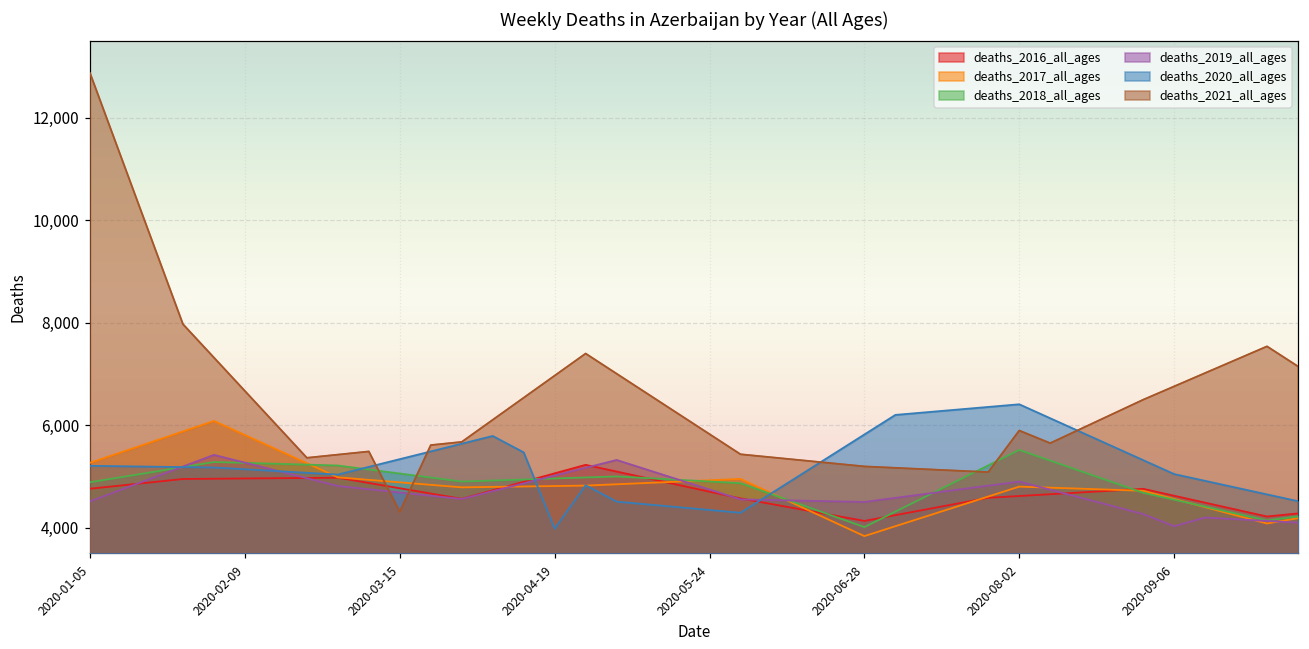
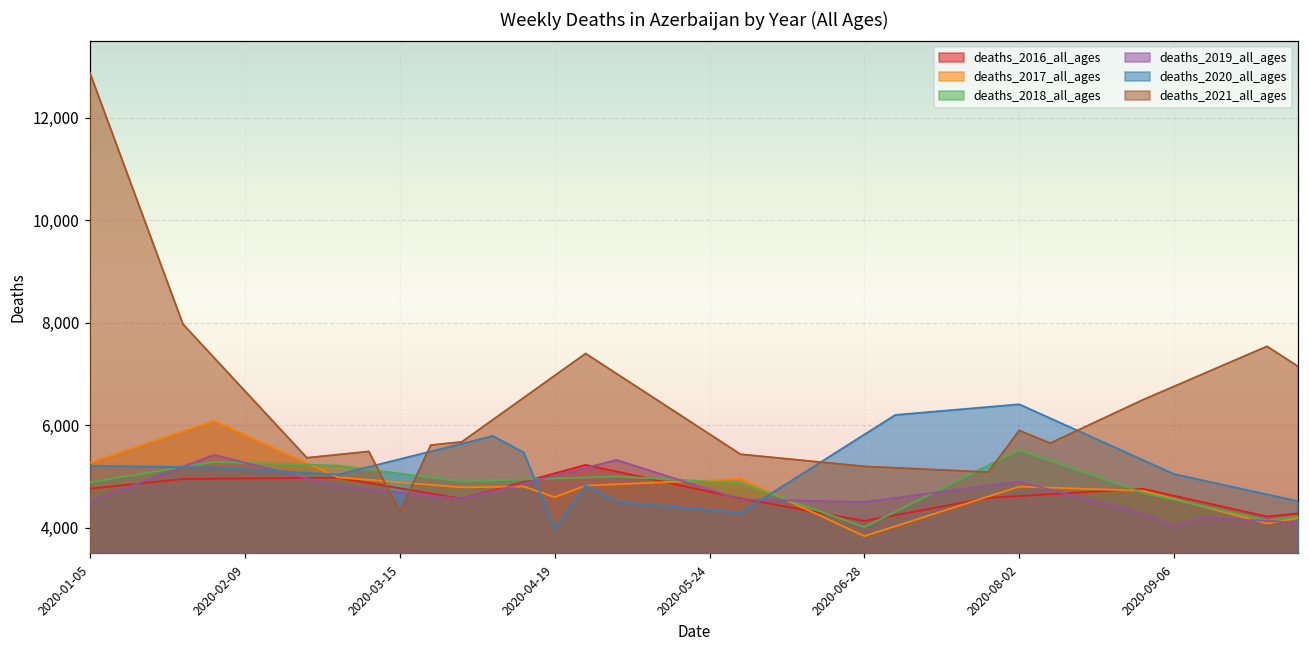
  {
    "deaths_2016_all_ages": {
      "2020-01-05": "4,800",
      "2020-02-09": "5,000",
      "2020-03-15": "4,800",
      "2020-06-28": "4,100",
      "2020-08-02": "4,600",
      "2020-09-06": "4,600"
    },
    "deaths_2017_all_ages": {
      "2020-01-05": "5,300",
      "2020-02-09": "5,800",
      "2020-03-15": "4,900",
-     "2020-04-19": "4,800",
+     "2020-04-19": "4,600",
      "2020-06-28": "3,800",
      "2020-08-02": "4,800"
    },
    "deaths_2018_all_ages": {
      "2020-01-05": "4,900",
      "2020-03-15": "5,100",
      "2020-04-19": "5,000",
      "2020-06-28": "4,000",
      "2020-08-02": "5,500"
    },
    "deaths_2019_all_ages": {
      "2020-01-05": "4,500",
      "2020-03-15": "4,700",
      "2020-06-28": "4,500",
      "2020-08-02": "4,900",
      "2020-09-06": "4,000"
    },
    "deaths_2020_all_ages": {
      "2020-01-05": "5,200",
      "2020-02-09": "5,100",
      "2020-03-15": "5,300",
      "2020-04-19": "4,000",
      "2020-05-24": "4,300",
      "2020-06-28": "5,800",
      "2020-08-02": "6,400",
      "2020-09-06": "5,000"
    },
    "deaths_2021_all_ages": {
      "2020-01-05": "12,900",
      "2020-02-09": "6,700",
      "2020-03-15": "4,300",
      "2020-04-19": "7,000",
      "2020-05-24": "5,800",
      "2020-06-28": "5,200",
      "2020-08-02": "5,900",
      "2020-09-06": "6,800"
    }
  }
